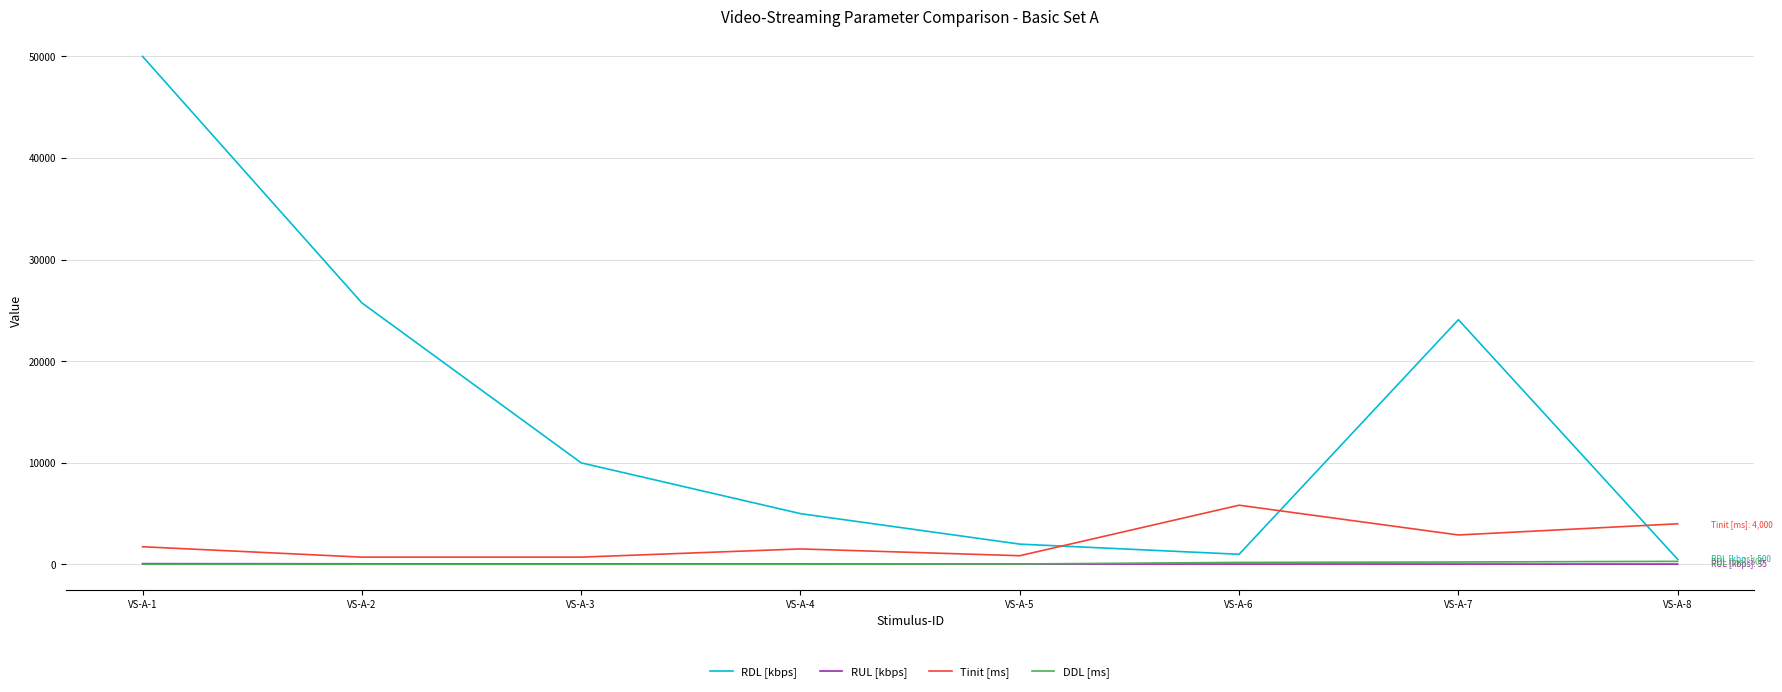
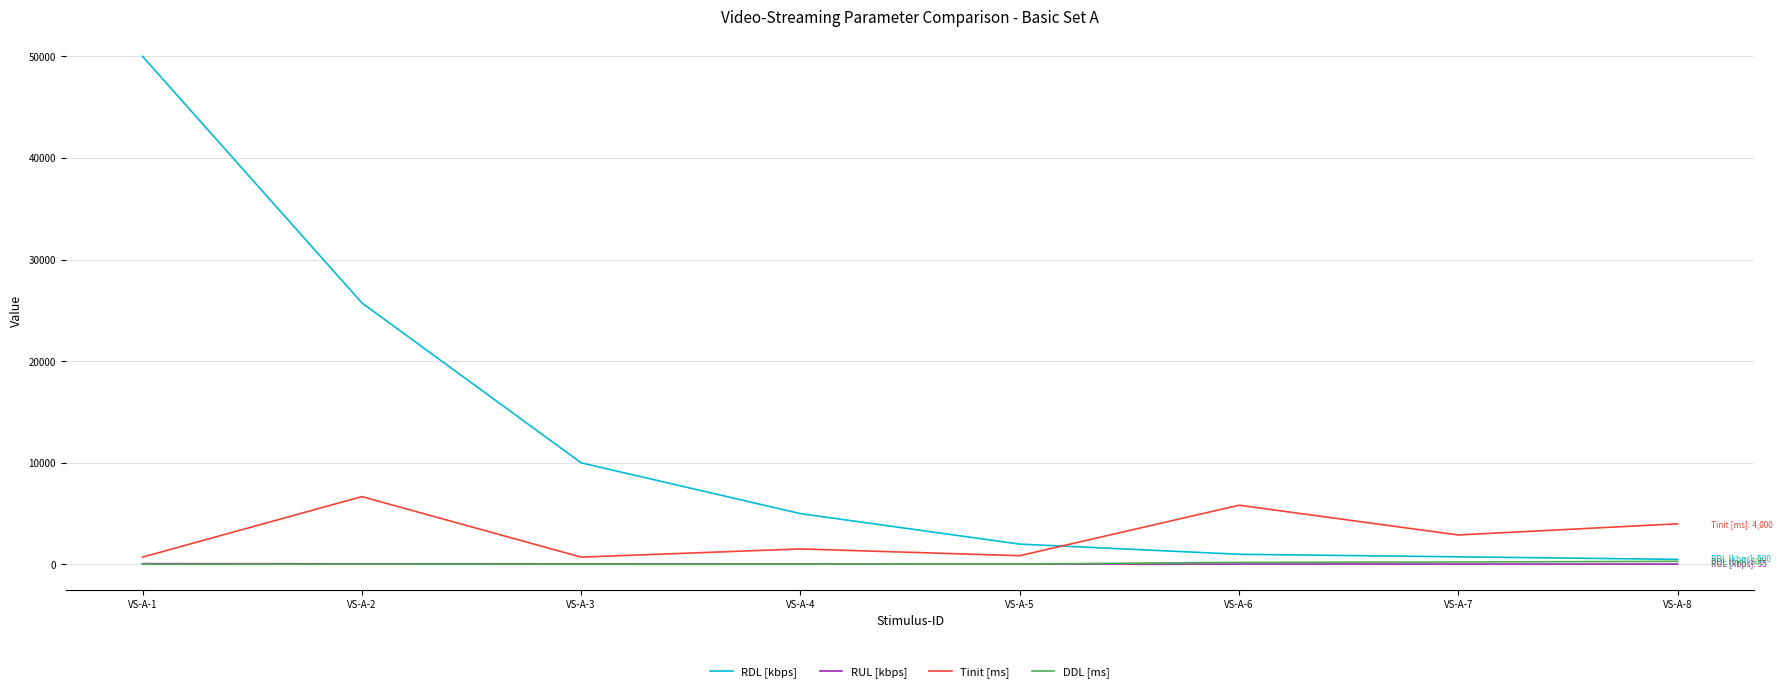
  {
    "RDL [kbps]": {
      "VS-A-1": 50000,
      "VS-A-2": 25700,
      "VS-A-3": 10000,
      "VS-A-4": 5000,
      "VS-A-5": 2000,
      "VS-A-6": 1000,
-     "VS-A-7": 24100
+     "VS-A-7": 800
    },
    "RUL [kbps]": {
      "VS-A-8": 0
    },
    "Tinit [ms]": {
-     "VS-A-1": 1700,
-     "VS-A-2": 700,
+     "VS-A-1": 700,
+     "VS-A-2": 6700,
      "VS-A-3": 700,
      "VS-A-4": 1500,
      "VS-A-5": 900,
      "VS-A-6": 5800,
      "VS-A-7": 2900,
      "VS-A-8": 4000
    }
  }
